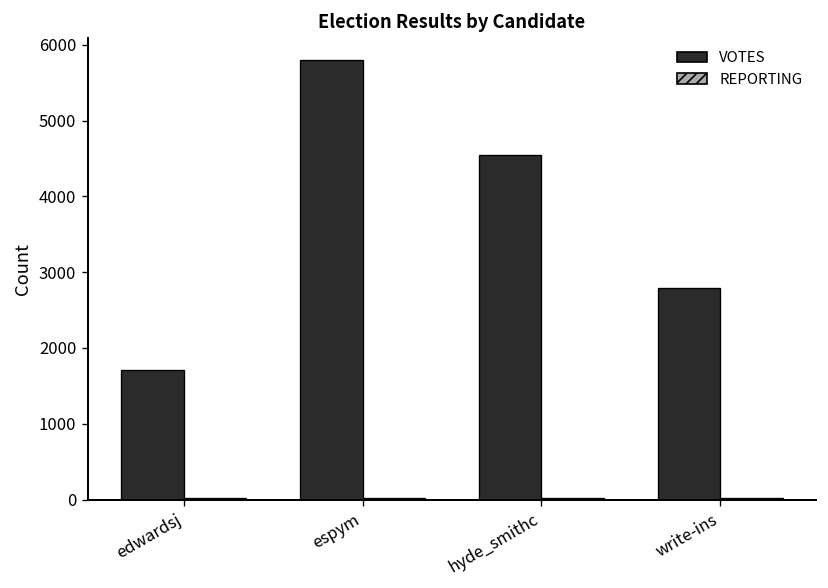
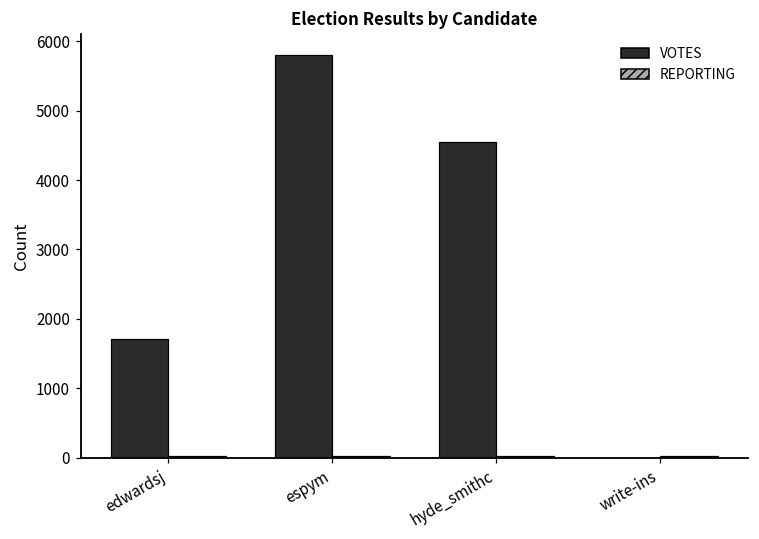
  {
    "VOTES": {
      "edwardsj": 1700,
      "espym": 5800,
      "hyde_smithc": 4600,
-     "write-ins": 2800
+     "write-ins": 0
    }
  }
